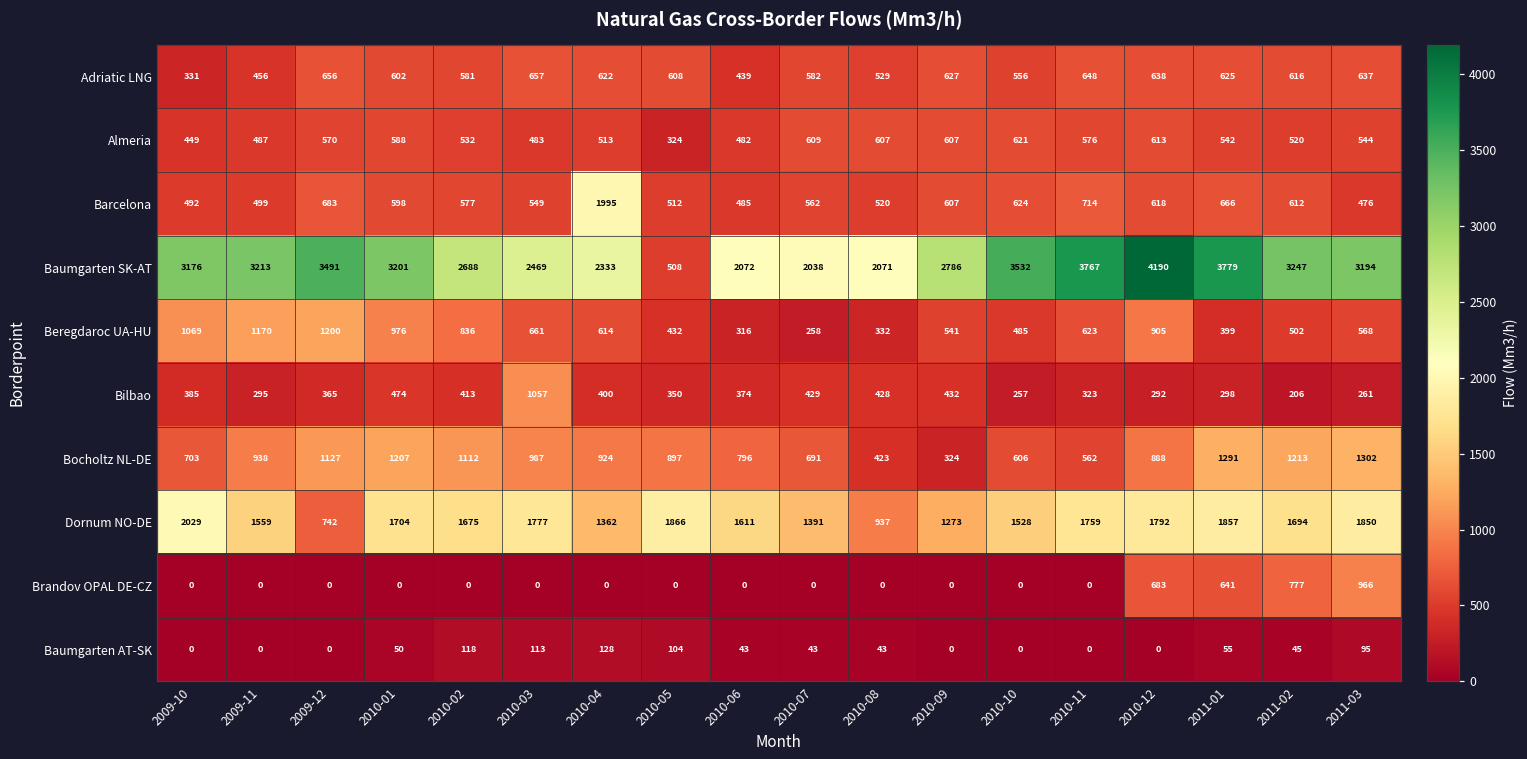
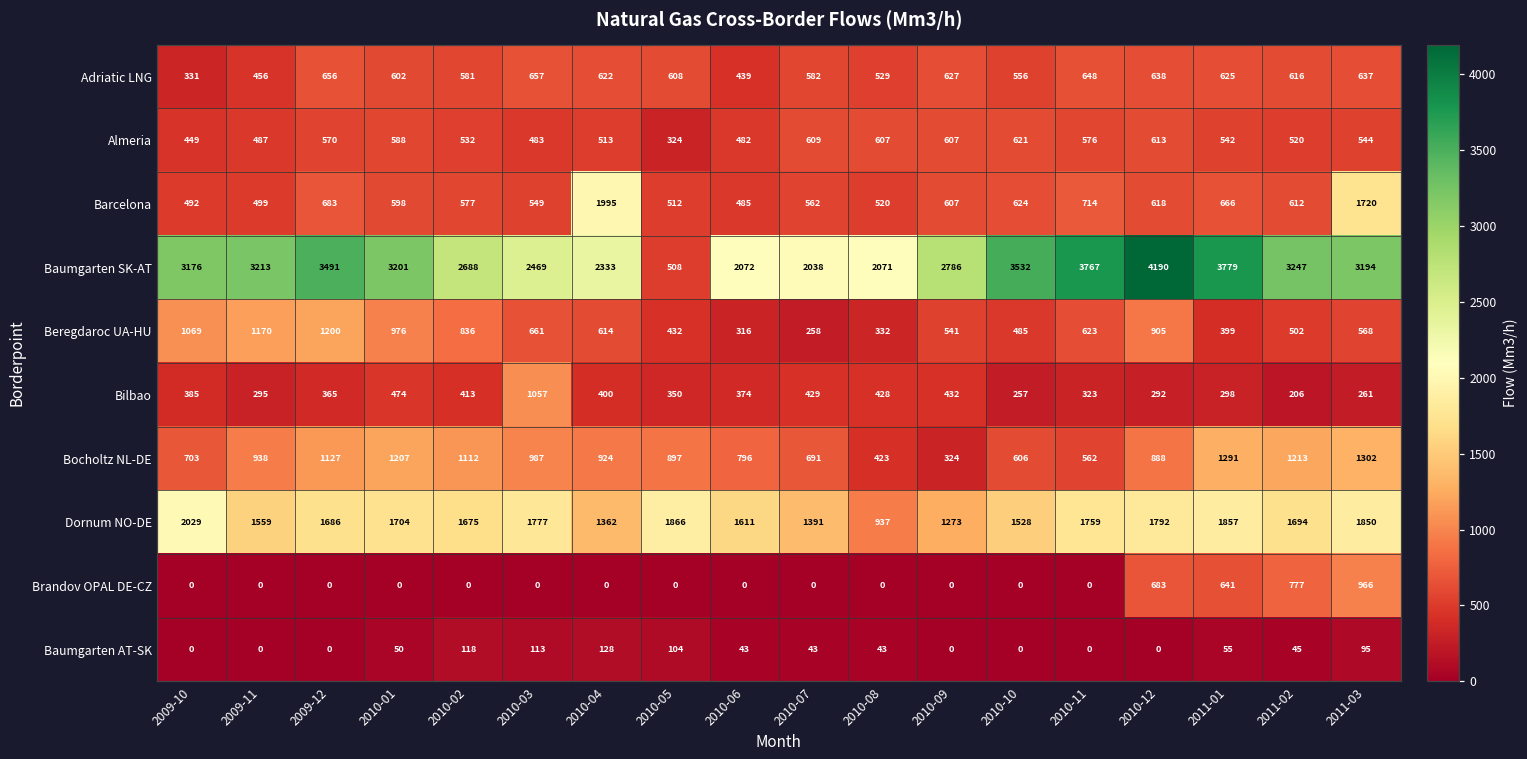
  {
    "Adriatic LNG": {
      "2009-10": 331,
      "2009-11": 456,
      "2009-12": 656,
      "2010-01": 602,
      "2010-02": 581,
      "2010-03": 657,
      "2010-04": 622,
      "2010-05": 608,
      "2010-06": 439,
      "2010-07": 582,
      "2010-08": 529,
      "2010-09": 627,
      "2010-10": 556,
      "2010-11": 648,
      "2010-12": 638,
      "2011-01": 625,
      "2011-02": 616,
      "2011-03": 637
    },
    "Almeria": {
      "2009-10": 449,
      "2009-11": 487,
      "2009-12": 570,
      "2010-01": 588,
      "2010-02": 532,
      "2010-03": 483,
      "2010-04": 513,
      "2010-05": 324,
      "2010-06": 482,
      "2010-07": 609,
      "2010-08": 607,
      "2010-09": 607,
      "2010-10": 621,
      "2010-11": 576,
      "2010-12": 613,
      "2011-01": 542,
      "2011-02": 520,
      "2011-03": 544
    },
    "Barcelona": {
      "2009-10": 492,
      "2009-11": 499,
      "2009-12": 683,
      "2010-01": 598,
      "2010-02": 577,
      "2010-03": 549,
      "2010-04": 1995,
      "2010-05": 512,
      "2010-06": 485,
      "2010-07": 562,
      "2010-08": 520,
      "2010-09": 607,
      "2010-10": 624,
      "2010-11": 714,
      "2010-12": 618,
      "2011-01": 666,
      "2011-02": 612,
-     "2011-03": 476
+     "2011-03": 1720
    },
    "Baumgarten SK-AT": {
      "2009-10": 3176,
      "2009-11": 3213,
      "2009-12": 3491,
      "2010-01": 3201,
      "2010-02": 2688,
      "2010-03": 2469,
      "2010-04": 2333,
      "2010-05": 508,
      "2010-06": 2072,
      "2010-07": 2038,
      "2010-08": 2071,
      "2010-09": 2786,
      "2010-10": 3532,
      "2010-11": 3767,
      "2010-12": 4190,
      "2011-01": 3779,
      "2011-02": 3247,
      "2011-03": 3194
    },
    "Beregdaroc UA-HU": {
      "2009-10": 1069,
      "2009-11": 1170,
      "2009-12": 1200,
      "2010-01": 976,
      "2010-02": 836,
      "2010-03": 661,
      "2010-04": 614,
      "2010-05": 432,
      "2010-06": 316,
      "2010-07": 258,
      "2010-08": 332,
      "2010-09": 541,
      "2010-10": 485,
      "2010-11": 623,
      "2010-12": 905,
      "2011-01": 399,
      "2011-02": 502,
      "2011-03": 568
    },
    "Bilbao": {
      "2009-10": 385,
      "2009-11": 295,
      "2009-12": 365,
      "2010-01": 474,
      "2010-02": 413,
      "2010-03": 1057,
      "2010-04": 400,
      "2010-05": 350,
      "2010-06": 374,
      "2010-07": 429,
      "2010-08": 428,
      "2010-09": 432,
      "2010-10": 257,
      "2010-11": 323,
      "2010-12": 292,
      "2011-01": 298,
      "2011-02": 206,
      "2011-03": 261
    },
    "Bocholtz NL-DE": {
      "2009-10": 703,
      "2009-11": 938,
      "2009-12": 1127,
      "2010-01": 1207,
      "2010-02": 1112,
      "2010-03": 987,
      "2010-04": 924,
      "2010-05": 897,
      "2010-06": 796,
      "2010-07": 691,
      "2010-08": 423,
      "2010-09": 324,
      "2010-10": 606,
      "2010-11": 562,
      "2010-12": 888,
      "2011-01": 1291,
      "2011-02": 1213,
      "2011-03": 1302
    },
    "Dornum NO-DE": {
      "2009-10": 2029,
      "2009-11": 1559,
-     "2009-12": 742,
+     "2009-12": 1686,
      "2010-01": 1704,
      "2010-02": 1675,
      "2010-03": 1777,
      "2010-04": 1362,
      "2010-05": 1866,
      "2010-06": 1611,
      "2010-07": 1391,
      "2010-08": 937,
      "2010-09": 1273,
      "2010-10": 1528,
      "2010-11": 1759,
      "2010-12": 1792,
      "2011-01": 1857,
      "2011-02": 1694,
      "2011-03": 1850
    },
    "Brandov OPAL DE-CZ": {
      "2009-10": 0,
      "2009-11": 0,
      "2009-12": 0,
      "2010-01": 0,
      "2010-02": 0,
      "2010-03": 0,
      "2010-04": 0,
      "2010-05": 0,
      "2010-06": 0,
      "2010-07": 0,
      "2010-08": 0,
      "2010-09": 0,
      "2010-10": 0,
      "2010-11": 0,
      "2010-12": 683,
      "2011-01": 641,
      "2011-02": 777,
      "2011-03": 966
    },
    "Baumgarten AT-SK": {
      "2009-10": 0,
      "2009-11": 0,
      "2009-12": 0,
      "2010-01": 50,
      "2010-02": 118,
      "2010-03": 113,
      "2010-04": 128,
      "2010-05": 104,
      "2010-06": 43,
      "2010-07": 43,
      "2010-08": 43,
      "2010-09": 0,
      "2010-10": 0,
      "2010-11": 0,
      "2010-12": 0,
      "2011-01": 55,
      "2011-02": 45,
      "2011-03": 95
    }
  }
